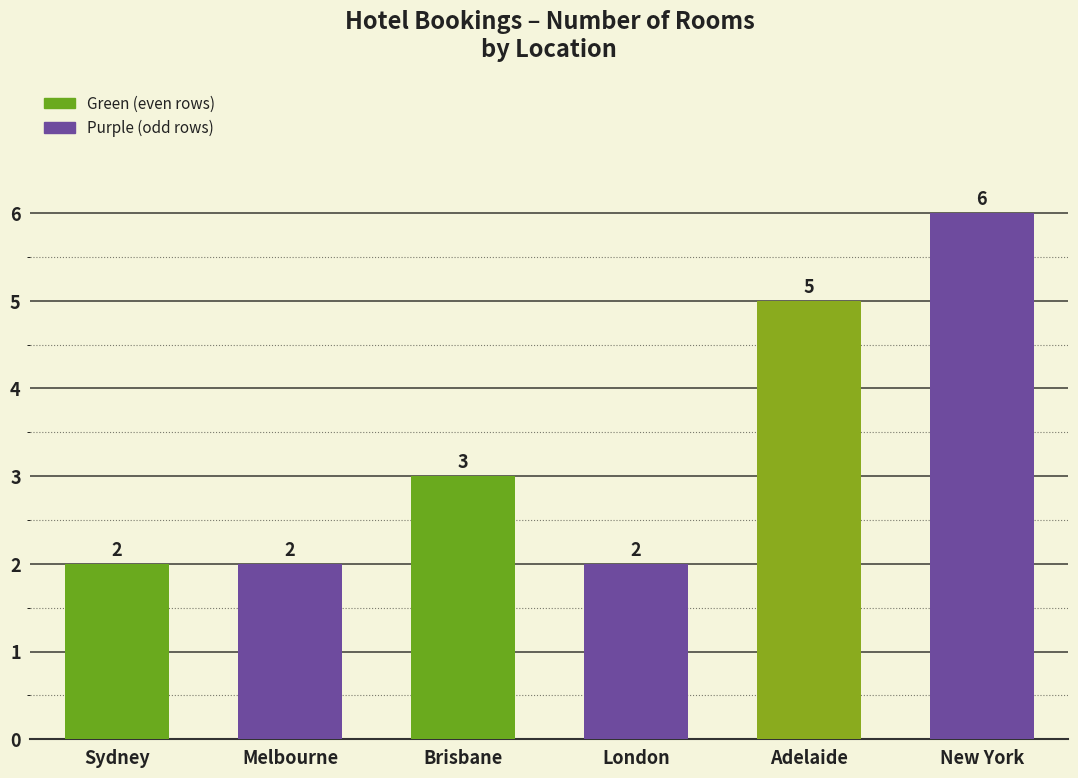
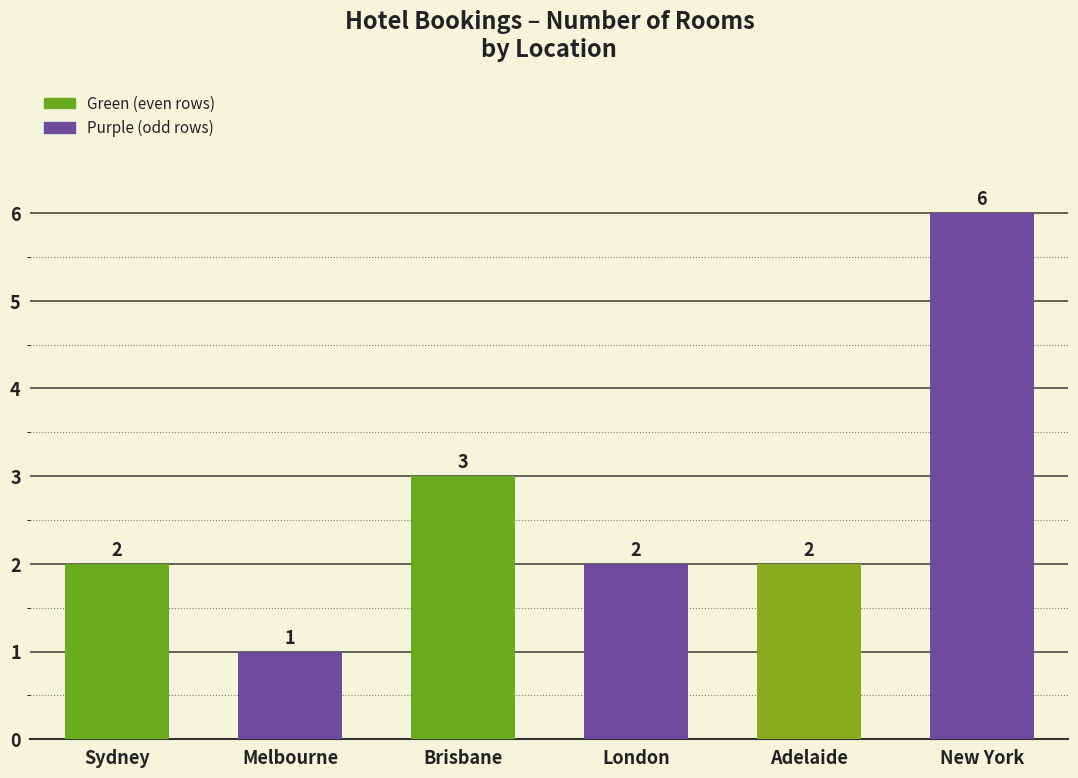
  {
    "Sydney": 2,
-   "Melbourne": 2,
+   "Melbourne": 1,
    "Brisbane": 3,
    "London": 2,
-   "Adelaide": 5,
+   "Adelaide": 2,
    "New York": 6
  }
